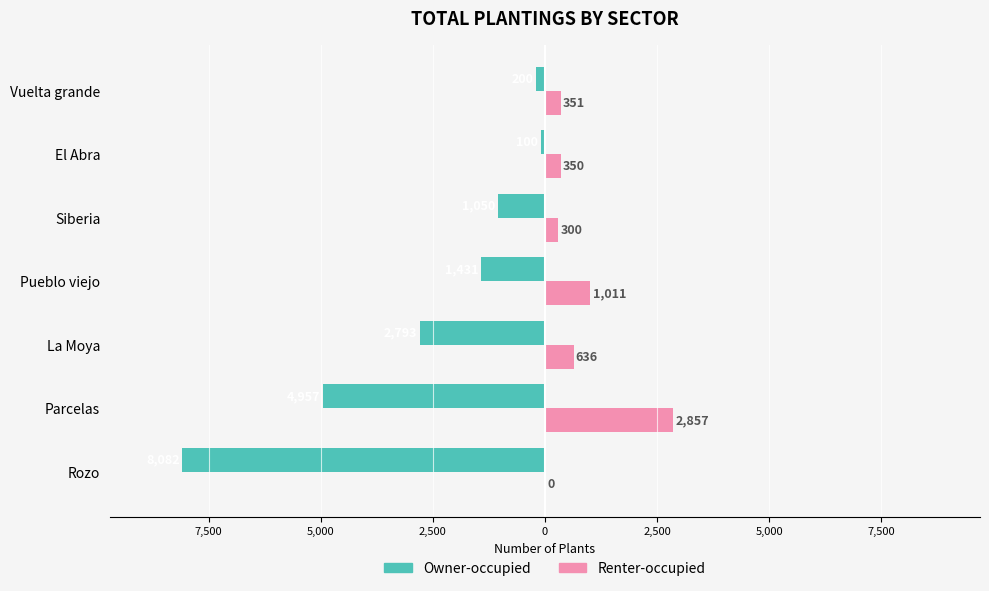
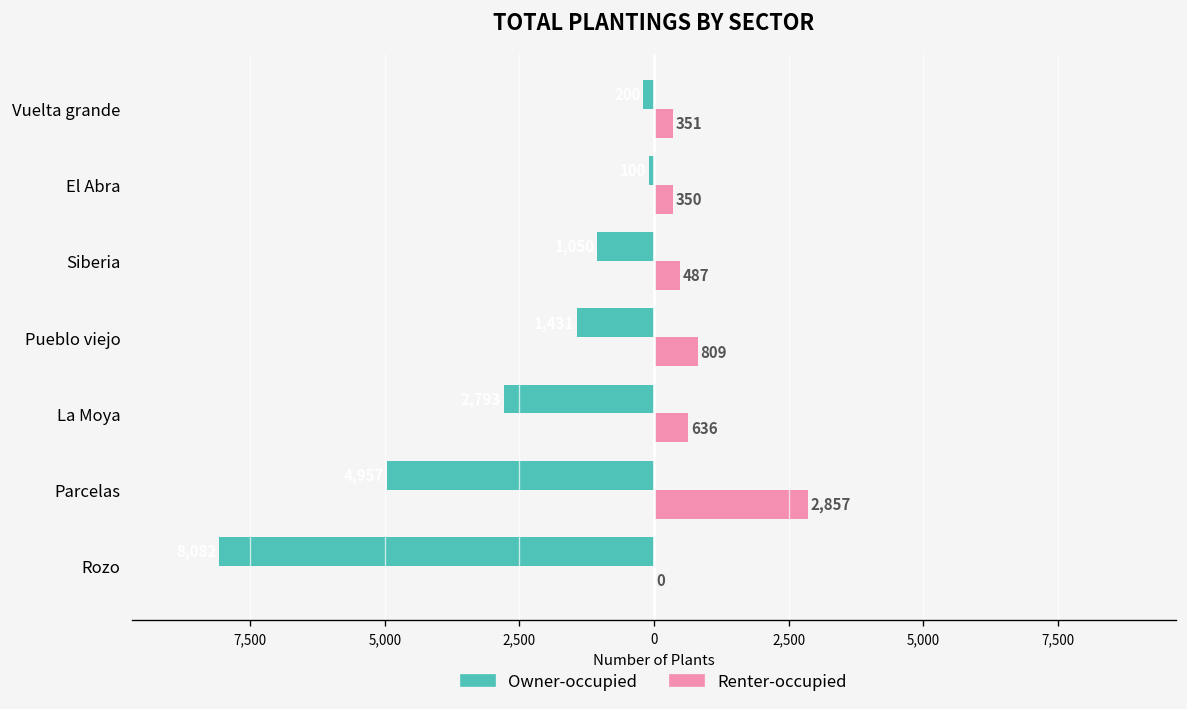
  {
    "Renter-occupied": {
      "Vuelta grande": "351",
      "El Abra": "350",
-     "Siberia": "300",
-     "Pueblo viejo": "1,011",
+     "Siberia": "487",
+     "Pueblo viejo": "809",
      "La Moya": "636",
      "Parcelas": "2,857",
      "Rozo": "0"
    }
  }
